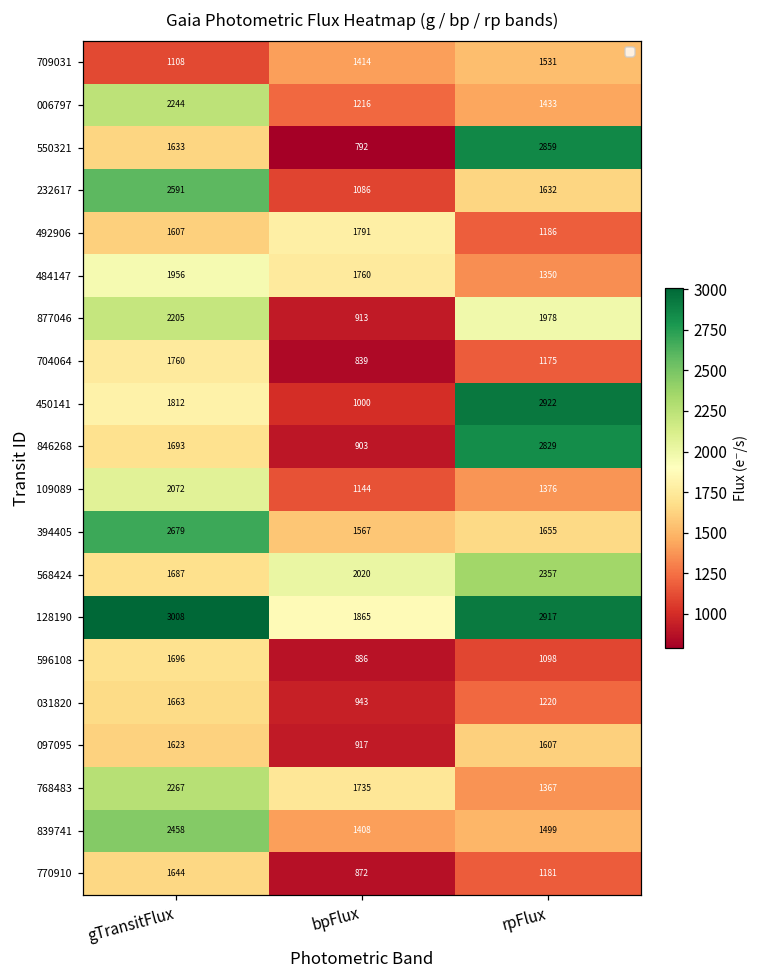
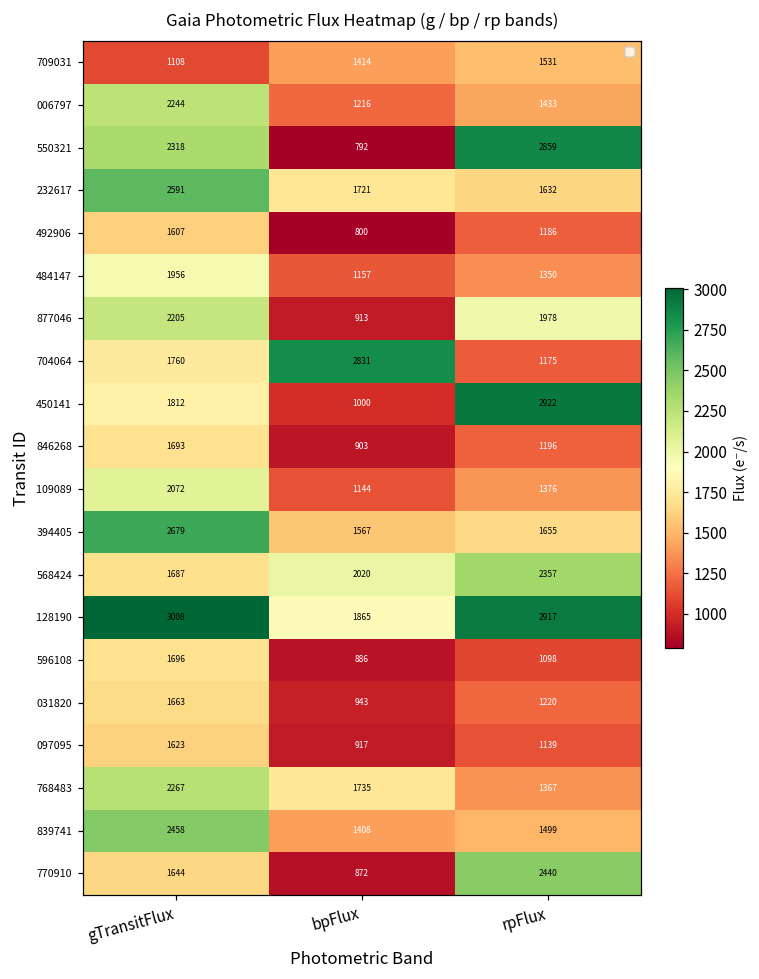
  {
    "709031": {
      "gTransitFlux": 1108,
      "bpFlux": 1414,
      "rpFlux": 1531
    },
    "006797": {
      "gTransitFlux": 2244,
      "bpFlux": 1216,
      "rpFlux": 1433
    },
    "550321": {
-     "gTransitFlux": 1633,
+     "gTransitFlux": 2318,
      "bpFlux": 792,
      "rpFlux": 2859
    },
    "232617": {
      "gTransitFlux": 2591,
-     "bpFlux": 1086,
+     "bpFlux": 1721,
      "rpFlux": 1632
    },
    "492906": {
      "gTransitFlux": 1607,
-     "bpFlux": 1791,
+     "bpFlux": 800,
      "rpFlux": 1186
    },
    "484147": {
      "gTransitFlux": 1956,
-     "bpFlux": 1760,
+     "bpFlux": 1157,
      "rpFlux": 1350
    },
    "877046": {
      "gTransitFlux": 2205,
      "bpFlux": 913,
      "rpFlux": 1978
    },
    "704064": {
      "gTransitFlux": 1760,
-     "bpFlux": 839,
+     "bpFlux": 2831,
      "rpFlux": 1175
    },
    "450141": {
      "gTransitFlux": 1812,
      "bpFlux": 1000,
      "rpFlux": 2922
    },
    "846268": {
      "gTransitFlux": 1693,
      "bpFlux": 903,
-     "rpFlux": 2829
+     "rpFlux": 1196
    },
    "109089": {
      "gTransitFlux": 2072,
      "bpFlux": 1144,
      "rpFlux": 1376
    },
    "394405": {
      "gTransitFlux": 2679,
      "bpFlux": 1567,
      "rpFlux": 1655
    },
    "568424": {
      "gTransitFlux": 1687,
      "bpFlux": 2020,
      "rpFlux": 2357
    },
    "128190": {
      "gTransitFlux": 3008,
      "bpFlux": 1865,
      "rpFlux": 2917
    },
    "596108": {
      "gTransitFlux": 1696,
      "bpFlux": 886,
      "rpFlux": 1098
    },
    "031820": {
      "gTransitFlux": 1663,
      "bpFlux": 943,
      "rpFlux": 1220
    },
    "097095": {
      "gTransitFlux": 1623,
      "bpFlux": 917,
-     "rpFlux": 1607
+     "rpFlux": 1139
    },
    "768483": {
      "gTransitFlux": 2267,
      "bpFlux": 1735,
      "rpFlux": 1367
    },
    "839741": {
      "gTransitFlux": 2458,
      "bpFlux": 1408,
      "rpFlux": 1499
    },
    "770910": {
      "gTransitFlux": 1644,
      "bpFlux": 872,
-     "rpFlux": 1181
+     "rpFlux": 2440
    }
  }
